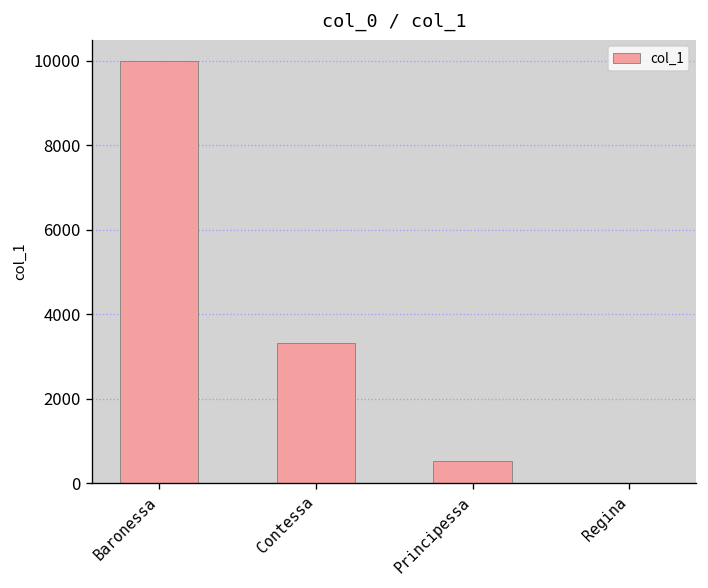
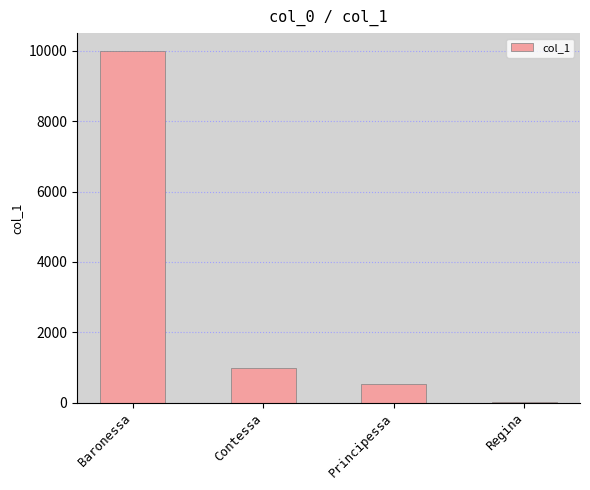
  {
    "Baronessa": 10000,
-   "Contessa": 3300,
+   "Contessa": 1000,
    "Principessa": 500
  }
